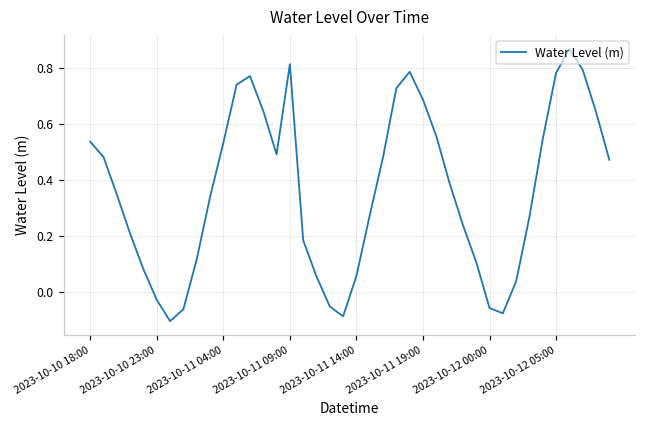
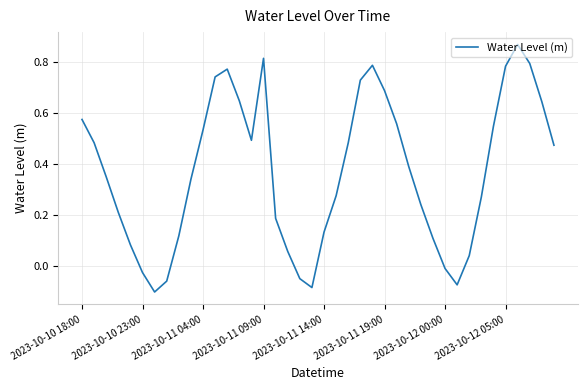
  {
-   "2023-10-10 18:00": 0.54,
+   "2023-10-10 18:00": 0.57,
    "2023-10-10 23:00": -0.03,
    "2023-10-11 04:00": 0.53,
    "2023-10-11 09:00": 0.81,
-   "2023-10-11 14:00": 0.06,
+   "2023-10-11 14:00": 0.13,
    "2023-10-11 19:00": 0.69,
-   "2023-10-12 00:00": -0.06,
+   "2023-10-12 00:00": -0.01,
    "2023-10-12 05:00": 0.78
  }
